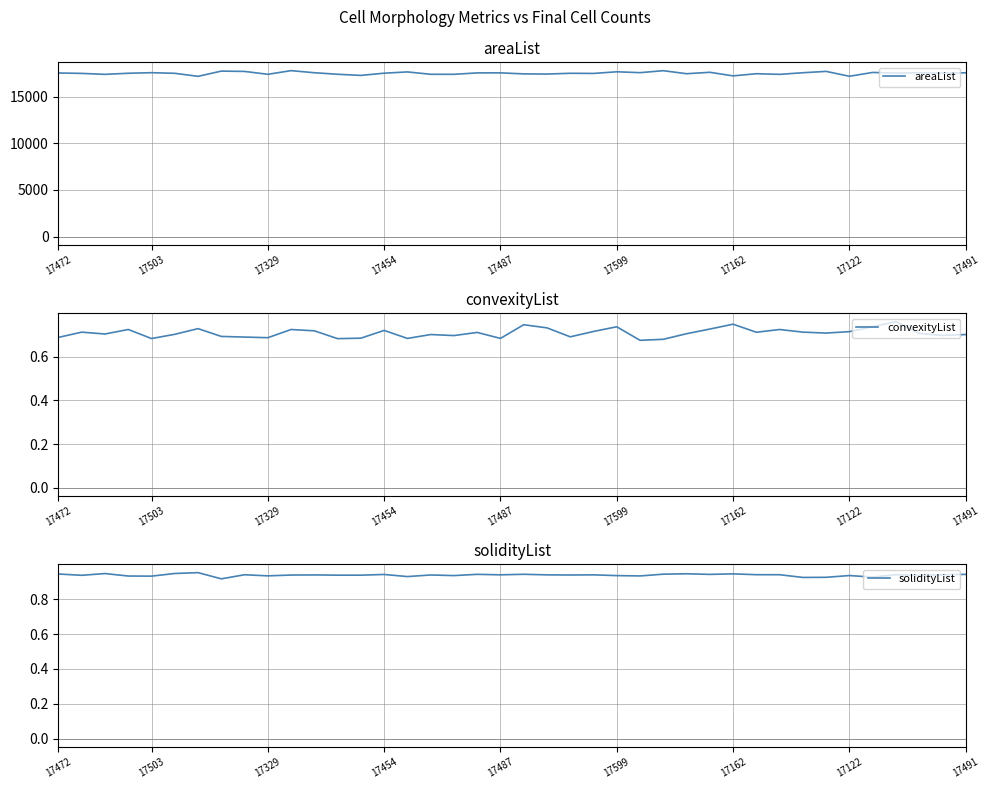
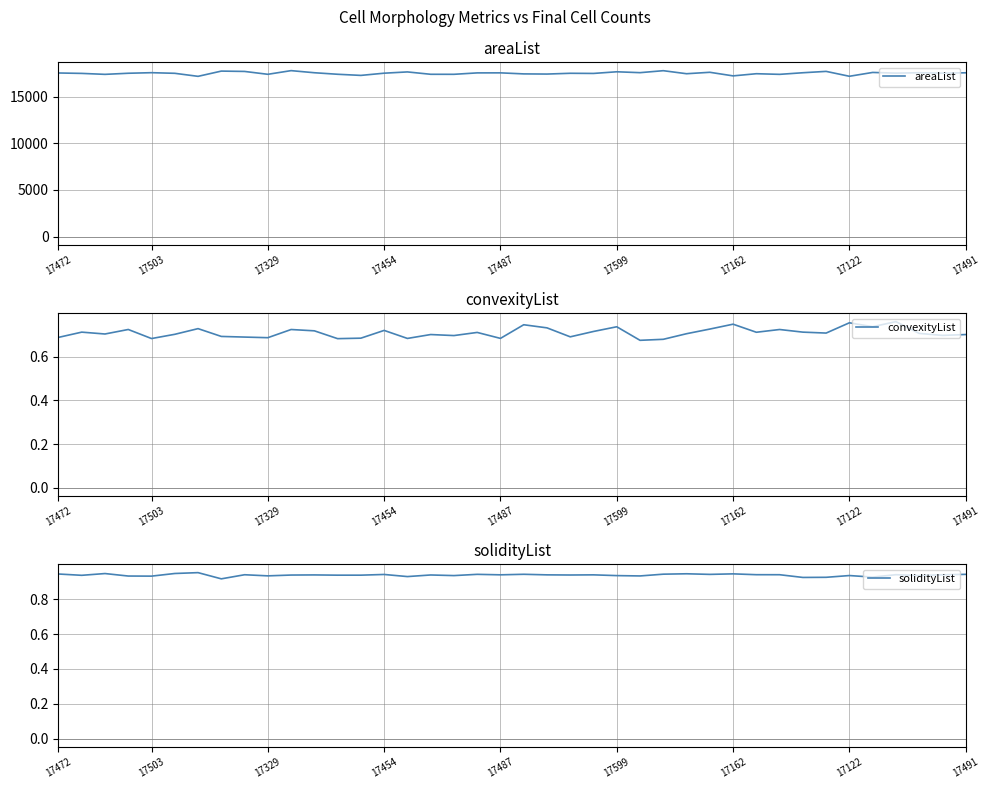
  {
    "areaList": {
      "17472": 18000,
      "17503": 18000,
      "17329": 17000,
      "17454": 17000,
      "17487": 18000,
      "17599": 18000,
      "17162": 17000,
      "17122": 17000,
      "17491": 18000
    },
    "convexityList": {
      "17472": 0.69,
      "17503": 0.68,
      "17329": 0.69,
      "17454": 0.72,
      "17487": 0.68,
      "17599": 0.74,
      "17162": 0.75,
-     "17122": 0.71,
+     "17122": 0.76,
      "17491": 0.70
    },
    "solidityList": {
      "17472": 0.94,
      "17503": 0.93,
      "17329": 0.93,
      "17454": 0.94,
      "17487": 0.94,
      "17599": 0.93,
      "17162": 0.94,
      "17122": 0.94,
      "17491": 0.94
    }
  }
